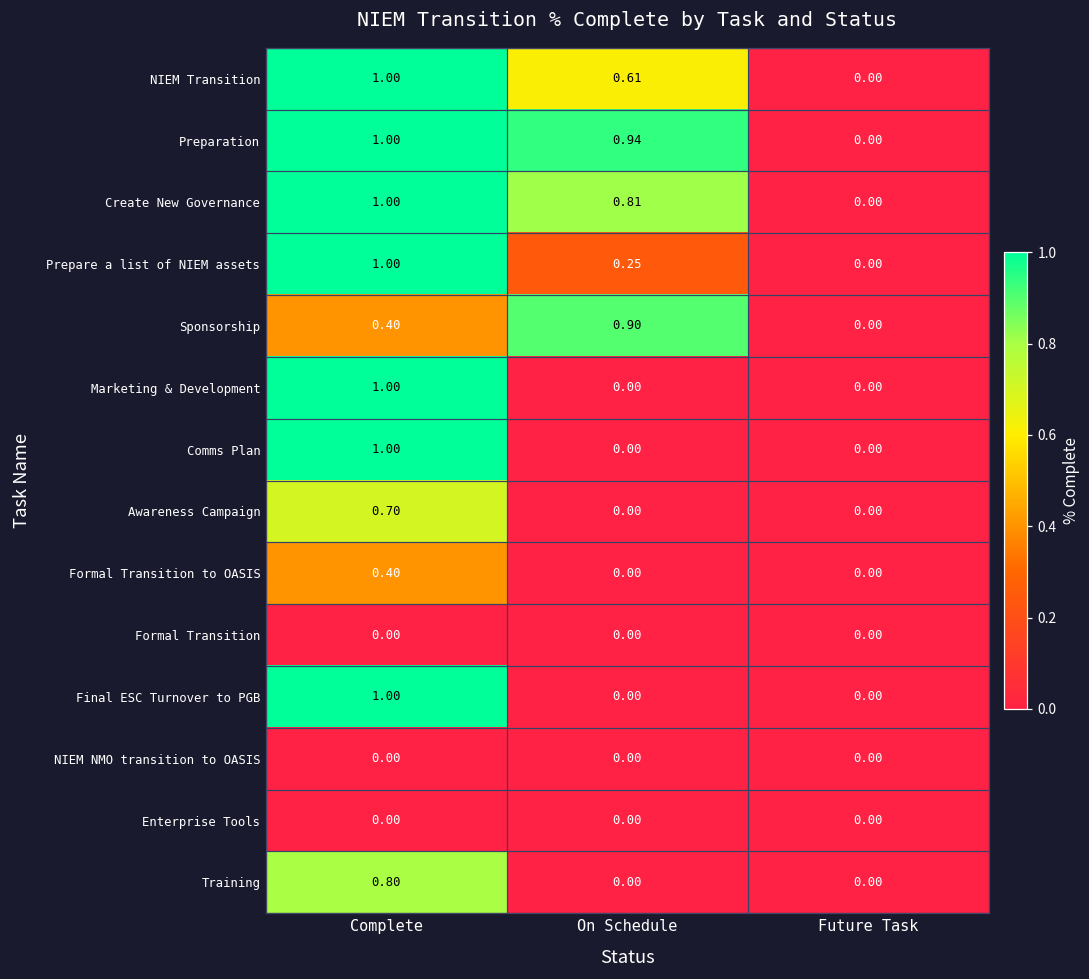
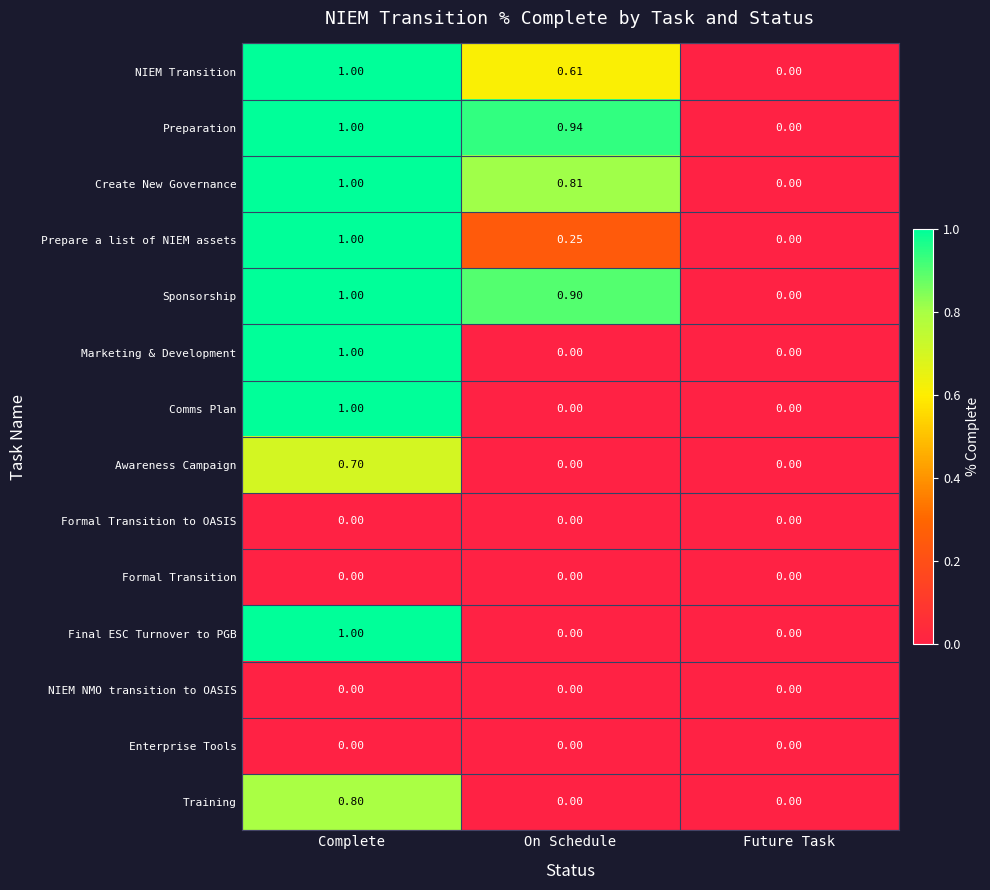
  {
    "NIEM Transition": {
      "Complete": 1.00,
      "On Schedule": 0.61,
      "Future Task": 0.00
    },
    "Preparation": {
      "Complete": 1.00,
      "On Schedule": 0.94,
      "Future Task": 0.00
    },
    "Create New Governance": {
      "Complete": 1.00,
      "On Schedule": 0.81,
      "Future Task": 0.00
    },
    "Prepare a list of NIEM assets": {
      "Complete": 1.00,
      "On Schedule": 0.25,
      "Future Task": 0.00
    },
    "Sponsorship": {
-     "Complete": 0.40,
+     "Complete": 1.00,
      "On Schedule": 0.90,
      "Future Task": 0.00
    },
    "Marketing & Development": {
      "Complete": 1.00,
      "On Schedule": 0.00,
      "Future Task": 0.00
    },
    "Comms Plan": {
      "Complete": 1.00,
      "On Schedule": 0.00,
      "Future Task": 0.00
    },
    "Awareness Campaign": {
      "Complete": 0.70,
      "On Schedule": 0.00,
      "Future Task": 0.00
    },
    "Formal Transition to OASIS": {
-     "Complete": 0.40,
+     "Complete": 0.00,
      "On Schedule": 0.00,
      "Future Task": 0.00
    },
    "Formal Transition": {
      "Complete": 0.00,
      "On Schedule": 0.00,
      "Future Task": 0.00
    },
    "Final ESC Turnover to PGB": {
      "Complete": 1.00,
      "On Schedule": 0.00,
      "Future Task": 0.00
    },
    "NIEM NMO transition to OASIS": {
      "Complete": 0.00,
      "On Schedule": 0.00,
      "Future Task": 0.00
    },
    "Enterprise Tools": {
      "Complete": 0.00,
      "On Schedule": 0.00,
      "Future Task": 0.00
    },
    "Training": {
      "Complete": 0.80,
      "On Schedule": 0.00,
      "Future Task": 0.00
    }
  }
